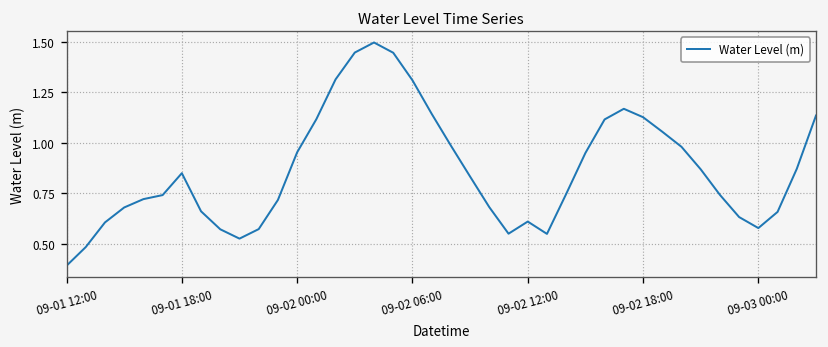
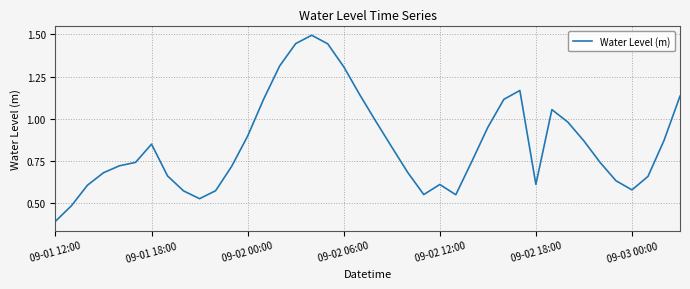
  {
    "09-01 12:00": 0.39,
    "09-01 18:00": 0.85,
-   "09-02 00:00": 0.95,
+   "09-02 00:00": 0.90,
    "09-02 06:00": 1.31,
    "09-02 12:00": 0.61,
-   "09-02 18:00": 1.13,
+   "09-02 18:00": 0.61,
    "09-03 00:00": 0.58
  }
